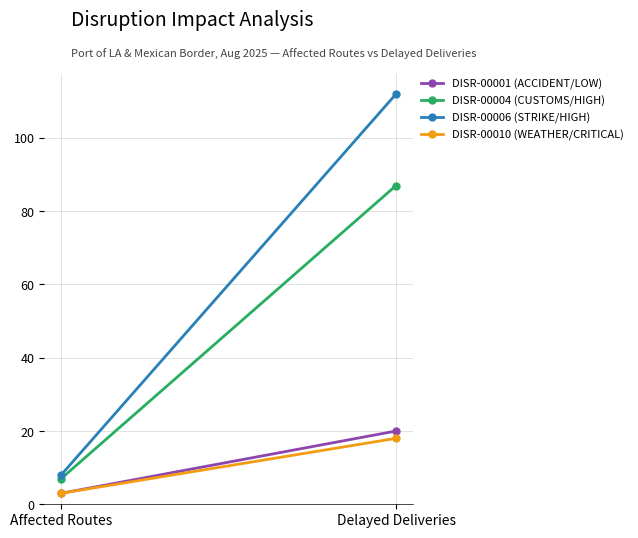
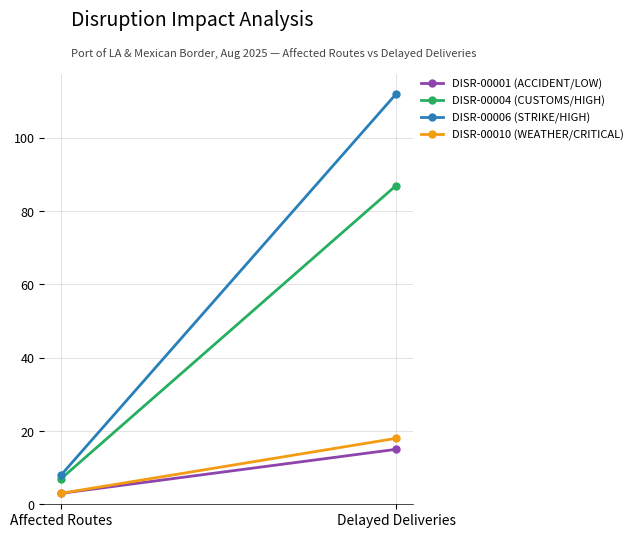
  {
    "DISR-00001 (ACCIDENT/LOW)": {
-     "Delayed Deliveries": 20
+     "Delayed Deliveries": 15
    },
    "DISR-00004 (CUSTOMS/HIGH)": {
      "Affected Routes": 7,
      "Delayed Deliveries": 87
    },
    "DISR-00006 (STRIKE/HIGH)": {
      "Affected Routes": 8,
      "Delayed Deliveries": 112
    },
    "DISR-00010 (WEATHER/CRITICAL)": {
      "Delayed Deliveries": 18
    }
  }
